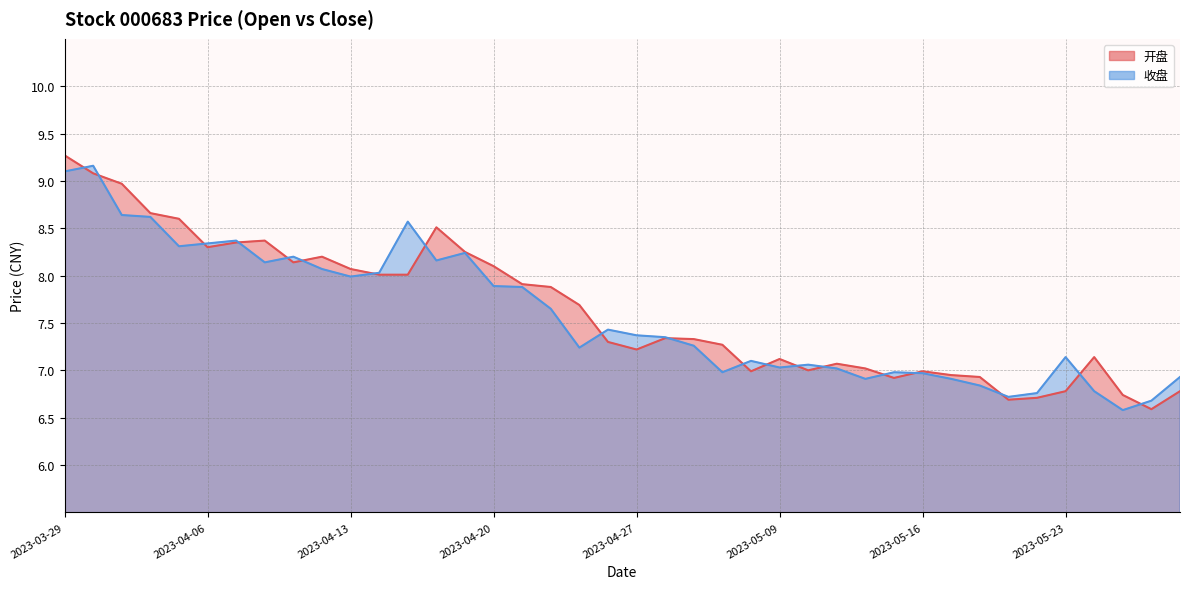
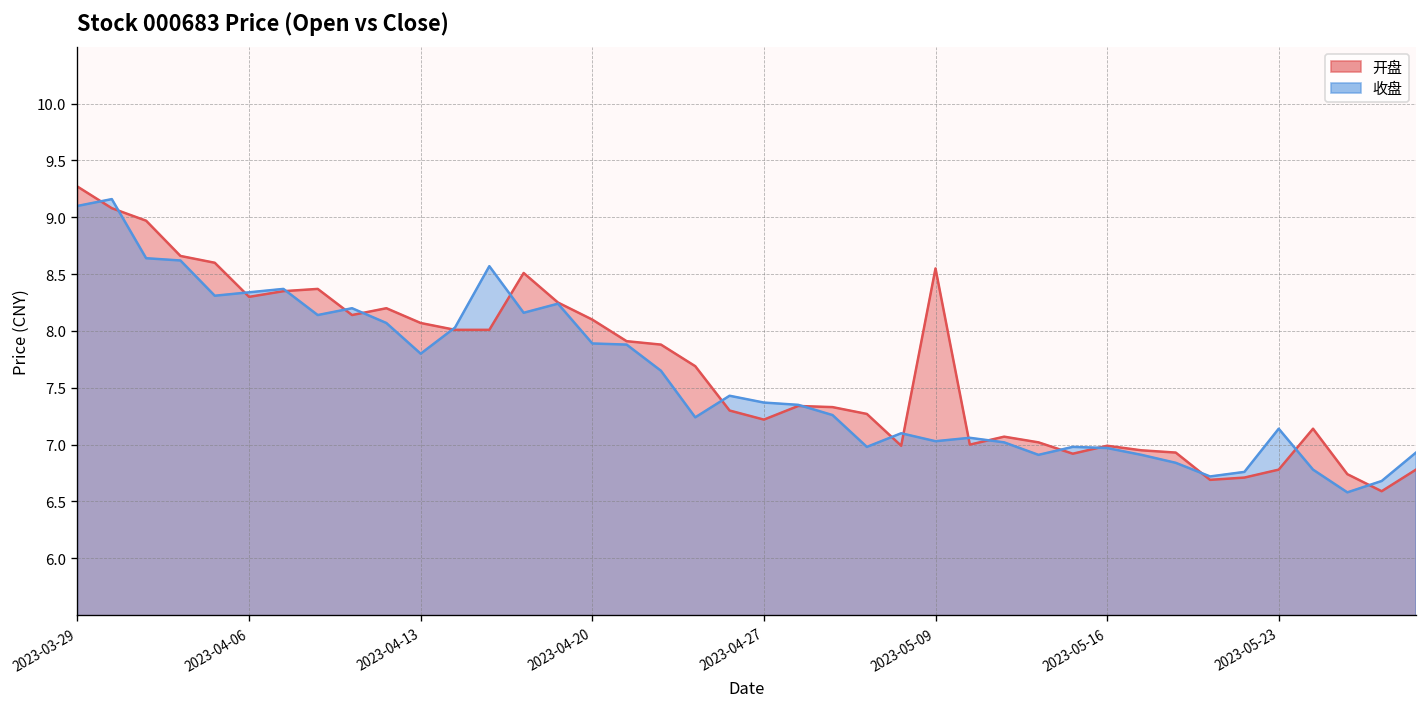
  {
    "开盘": {
      "2023-03-29": 9.3,
      "2023-04-06": 8.3,
      "2023-04-13": 8.1,
      "2023-04-20": 8.1,
      "2023-04-27": 7.2,
-     "2023-05-09": 7.1,
+     "2023-05-09": 8.6,
      "2023-05-23": 6.8
    },
    "收盘": {
      "2023-03-29": 9.1,
      "2023-04-06": 8.3,
-     "2023-04-13": 8.0,
+     "2023-04-13": 7.8,
      "2023-04-20": 7.9,
      "2023-04-27": 7.4,
      "2023-05-09": 7.0,
      "2023-05-23": 7.1
    }
  }
